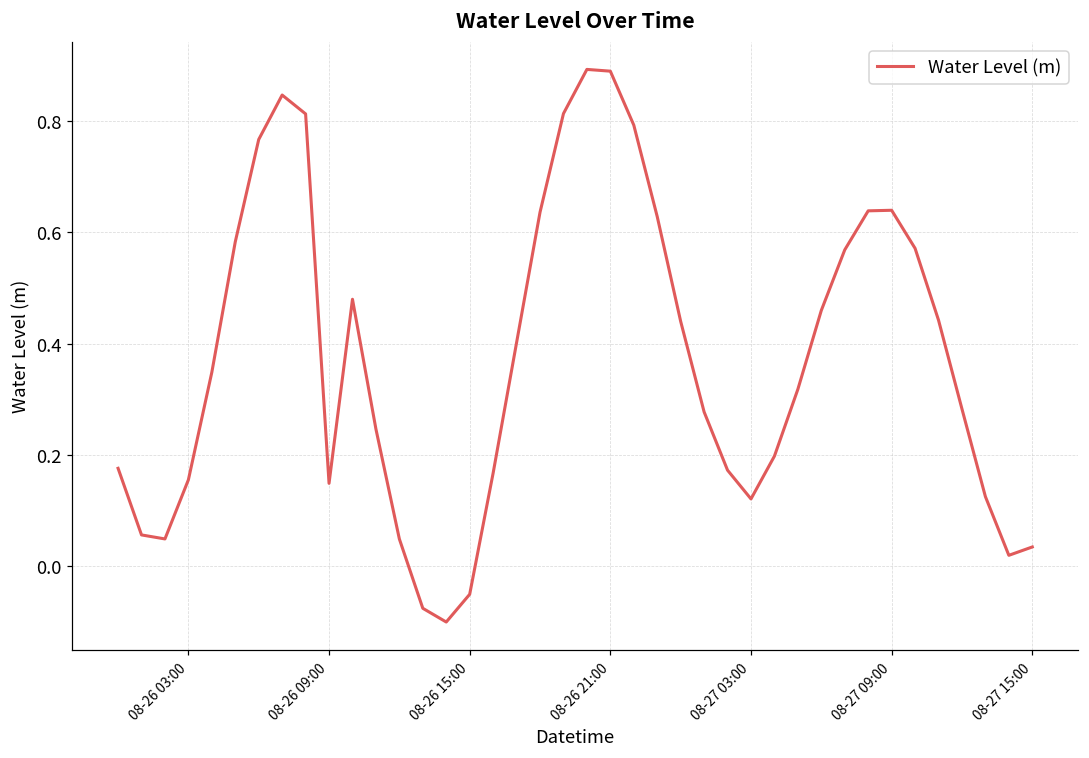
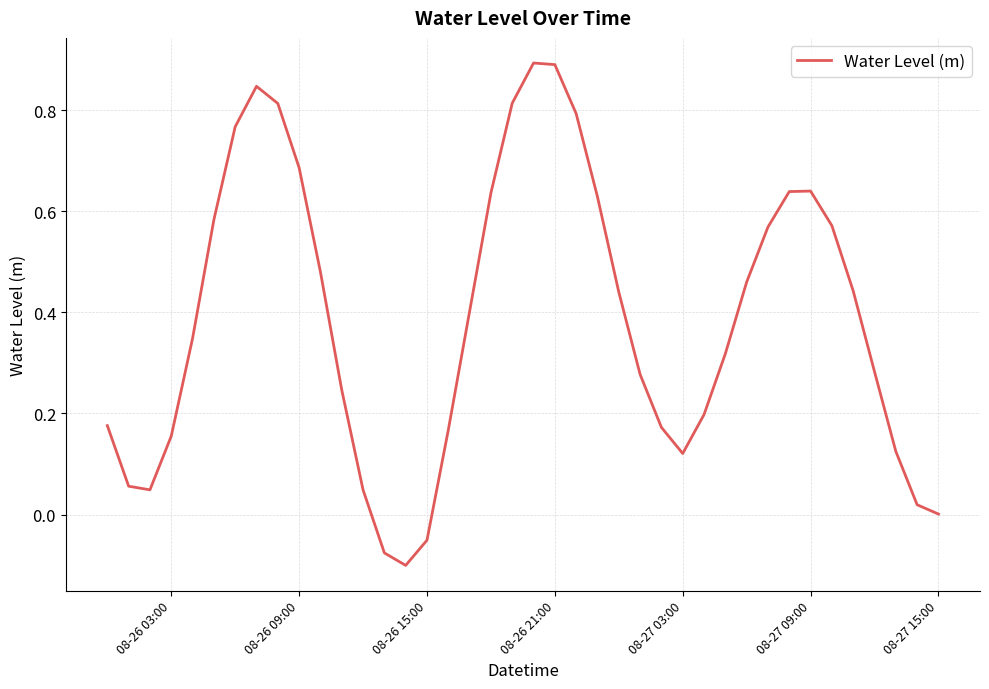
  {
    "08-26 03:00": 0.16,
-   "08-26 09:00": 0.15,
+   "08-26 09:00": 0.69,
    "08-26 15:00": -0.05,
    "08-26 21:00": 0.89,
    "08-27 03:00": 0.12,
    "08-27 09:00": 0.64,
-   "08-27 15:00": 0.03
+   "08-27 15:00": 0.00
  }
